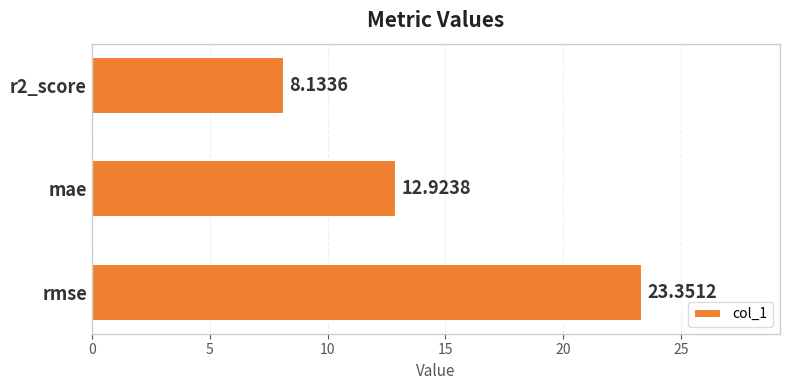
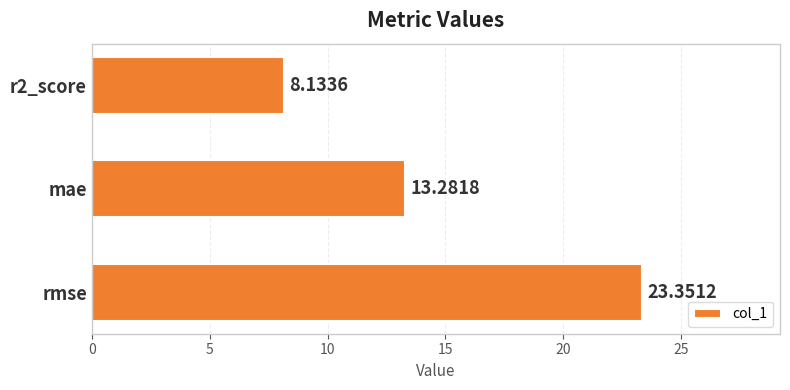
  {
    "r2_score": 8.1336,
-   "mae": 12.9238,
+   "mae": 13.2818,
    "rmse": 23.3512
  }
